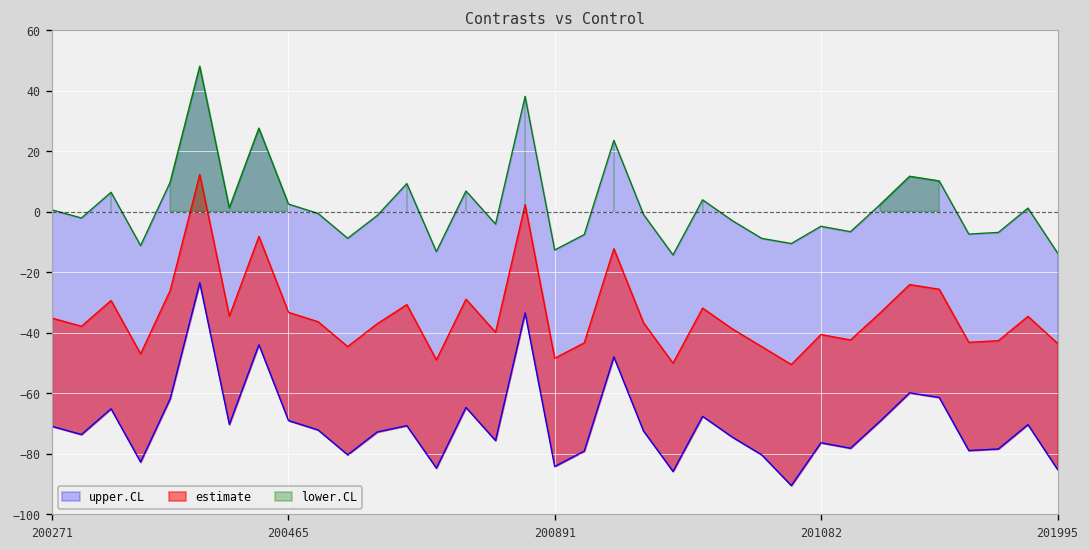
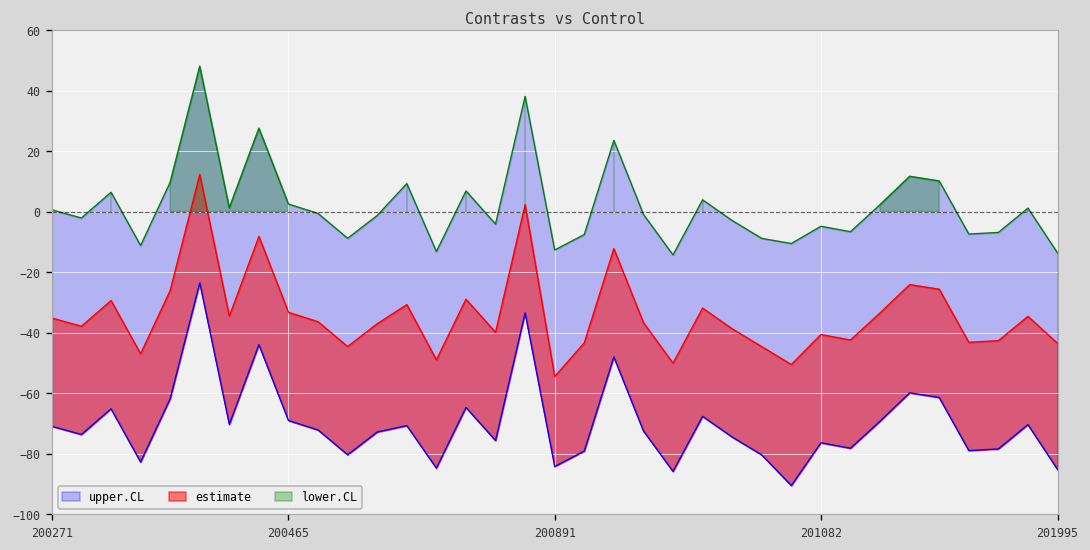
  {
    "estimate": {
      "200271": -35,
      "200465": -33,
-     "200891": -48,
+     "200891": -54,
      "201082": -41,
      "201995": -44
    }
  }
